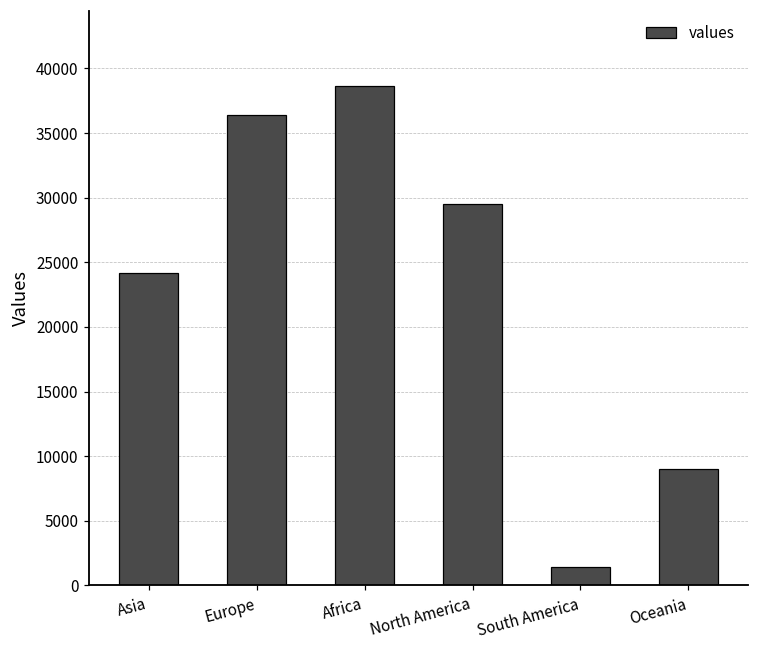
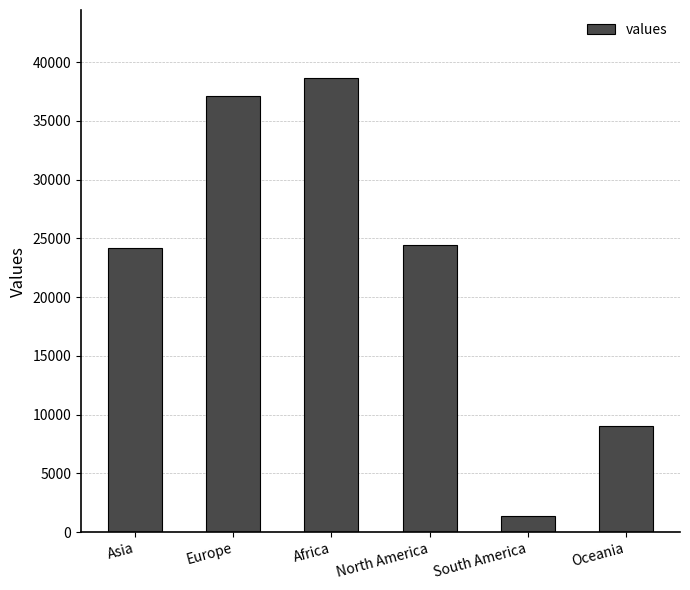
  {
    "Asia": 24200,
-   "Europe": 36400,
+   "Europe": 37100,
    "Africa": 38600,
-   "North America": 29500,
+   "North America": 24400,
    "South America": 1400,
    "Oceania": 9000
  }
